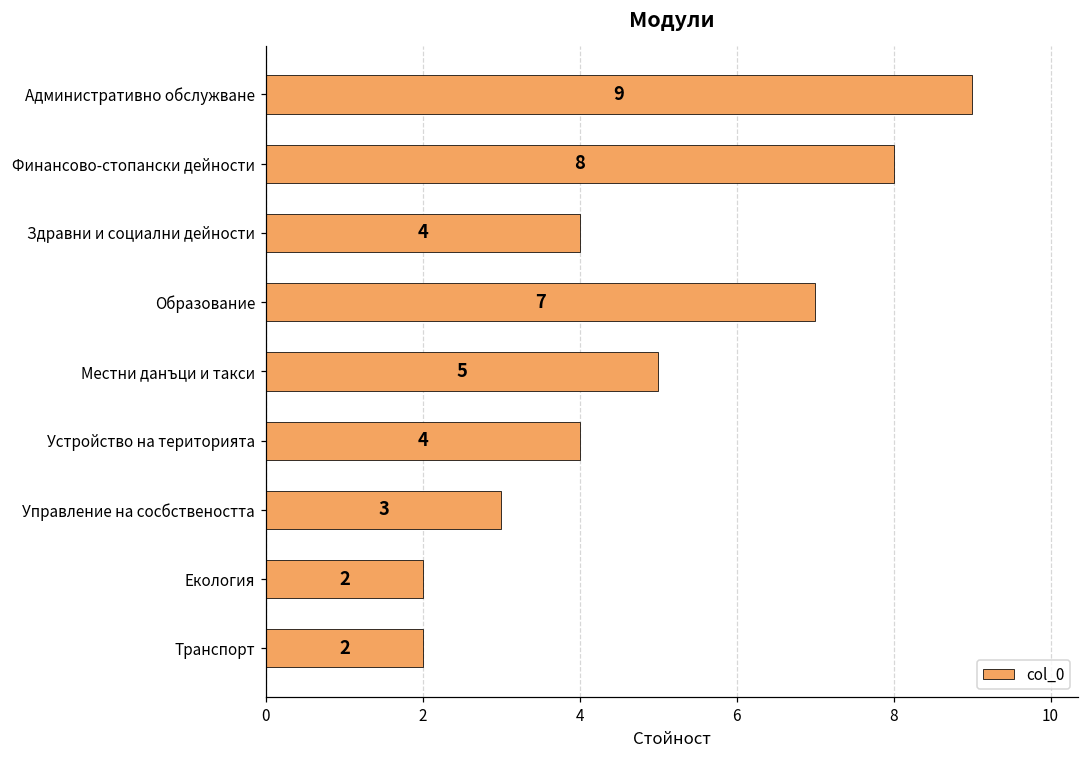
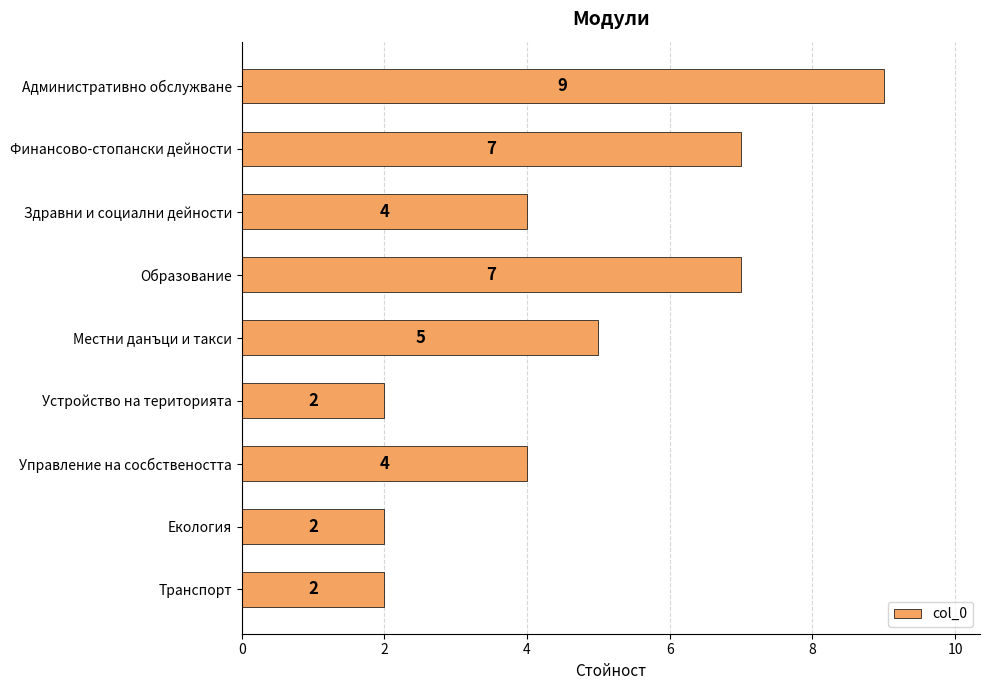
  {
    "Административно обслужване": 9,
-   "Финансово-стопански дейности": 8,
+   "Финансово-стопански дейности": 7,
    "Здравни и социални дейности": 4,
    "Образование": 7,
    "Местни данъци и такси": 5,
-   "Устройство на територията": 4,
-   "Управление на сосбствеността": 3,
+   "Устройство на територията": 2,
+   "Управление на сосбствеността": 4,
    "Екология": 2,
    "Транспорт": 2
  }
